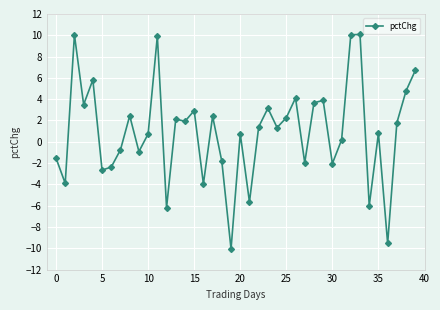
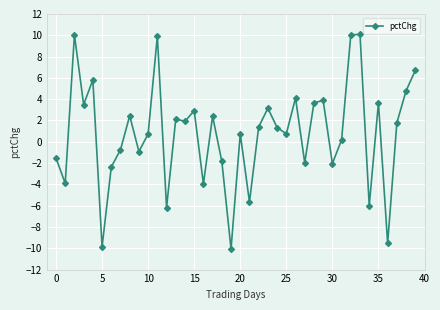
  {
    "0": -1.5,
-   "5": -2.7,
+   "5": -9.9,
    "10": 0.7,
    "15": 2.9,
    "20": 0.8,
-   "25": 2.3,
+   "25": 0.8,
    "30": -2.0,
-   "35": 0.8
+   "35": 3.7
  }
